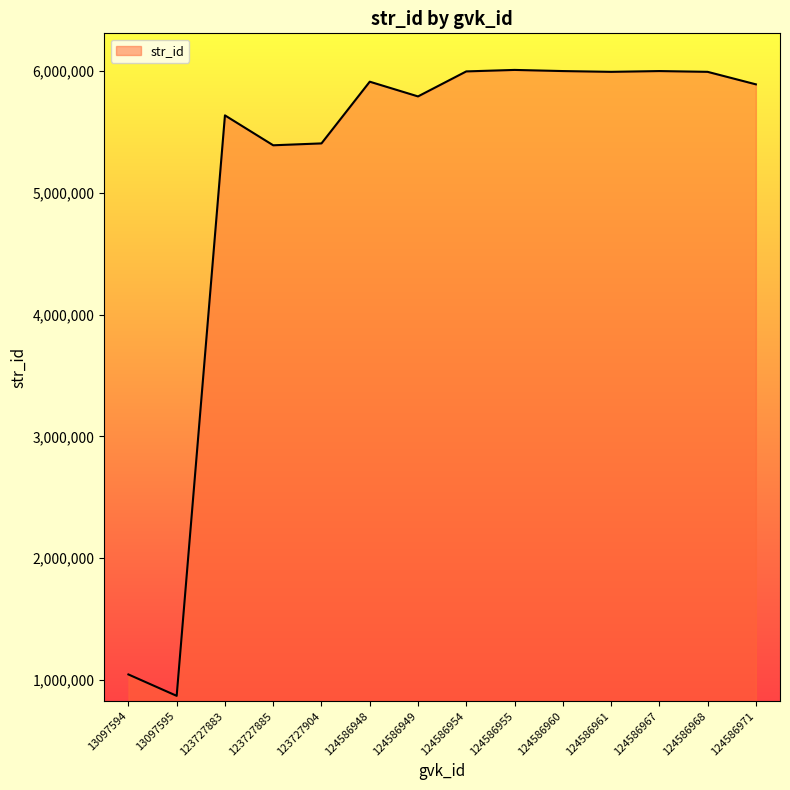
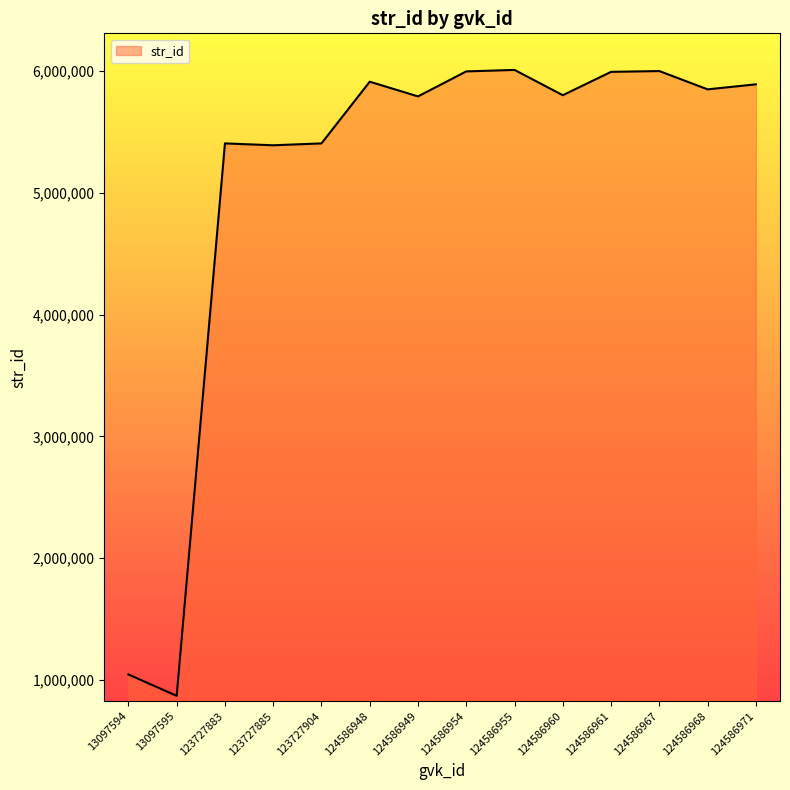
  {
    "13097594": "1,040,000",
    "13097595": "870,000",
-   "123727883": "5,640,000",
+   "123727883": "5,410,000",
    "123727885": "5,390,000",
    "123727904": "5,410,000",
    "124586948": "5,910,000",
    "124586949": "5,790,000",
    "124586954": "6,000,000",
    "124586955": "6,010,000",
-   "124586960": "6,000,000",
+   "124586960": "5,800,000",
    "124586961": "5,990,000",
    "124586967": "6,000,000",
-   "124586968": "5,990,000",
+   "124586968": "5,850,000",
    "124586971": "5,890,000"
  }
